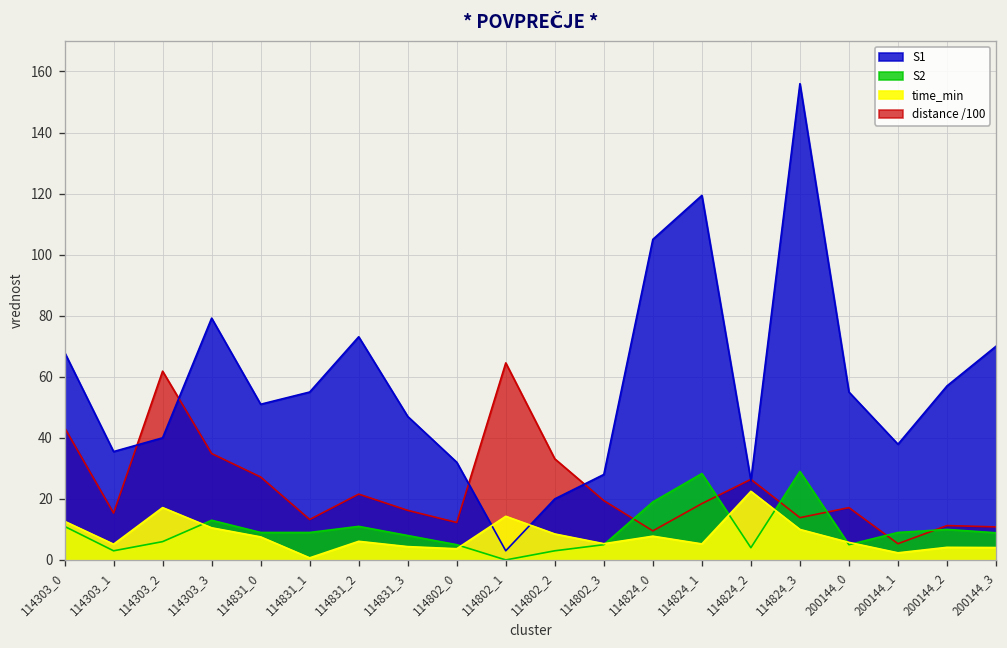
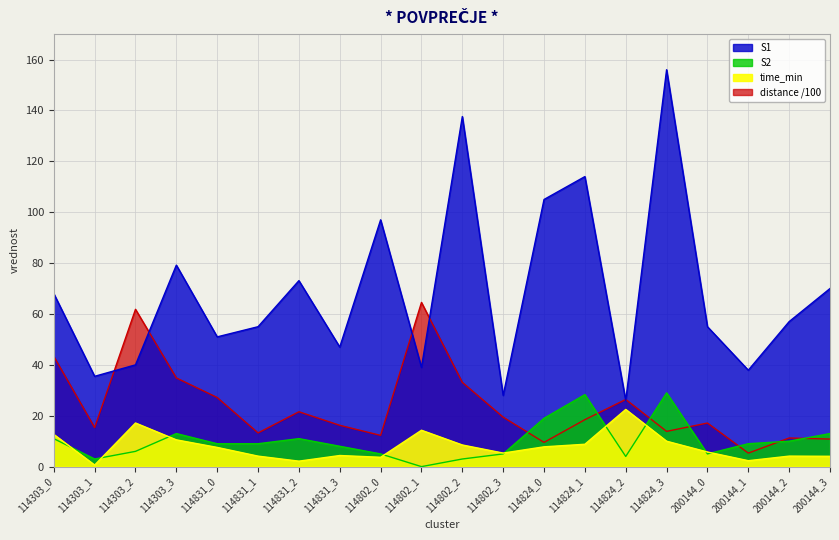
  {
    "S1": {
      "114303_0": 68,
      "114303_1": 36,
      "114303_2": 40,
      "114303_3": 79,
      "114831_0": 51,
      "114831_1": 55,
      "114831_2": 73,
      "114831_3": 47,
-     "114802_0": 32,
-     "114802_1": 3,
-     "114802_2": 20,
+     "114802_0": 97,
+     "114802_1": 39,
+     "114802_2": 138,
      "114802_3": 28,
      "114824_0": 105,
-     "114824_1": 119,
+     "114824_1": 114,
      "114824_3": 156,
      "200144_0": 55,
      "200144_1": 38,
      "200144_2": 57,
      "200144_3": 70
    },
    "S2": {
      "114303_0": 11,
      "114303_1": 3,
      "114303_2": 6,
      "114303_3": 13,
      "114831_0": 9,
      "114831_1": 9,
      "114831_2": 11,
      "114831_3": 8,
      "114802_0": 5,
      "114802_1": 0,
      "114802_2": 3,
      "114824_0": 19,
      "114824_1": 28,
      "114824_2": 4,
      "114824_3": 29,
      "200144_1": 9,
      "200144_2": 10,
-     "200144_3": 9
+     "200144_3": 13
    },
    "time_min": {
      "114303_0": 13,
-     "114303_1": 5,
+     "114303_1": 1,
      "114303_2": 17,
      "114303_3": 11,
      "114831_0": 8,
-     "114831_1": 1,
-     "114831_2": 6,
+     "114831_1": 4,
+     "114831_2": 2,
      "114831_3": 4,
      "114802_0": 4,
      "114802_1": 14,
      "114802_2": 9,
      "114824_0": 8,
-     "114824_1": 5,
+     "114824_1": 9,
      "114824_2": 22,
      "114824_3": 10,
      "200144_1": 2,
      "200144_2": 4,
      "200144_3": 4
    }
  }
